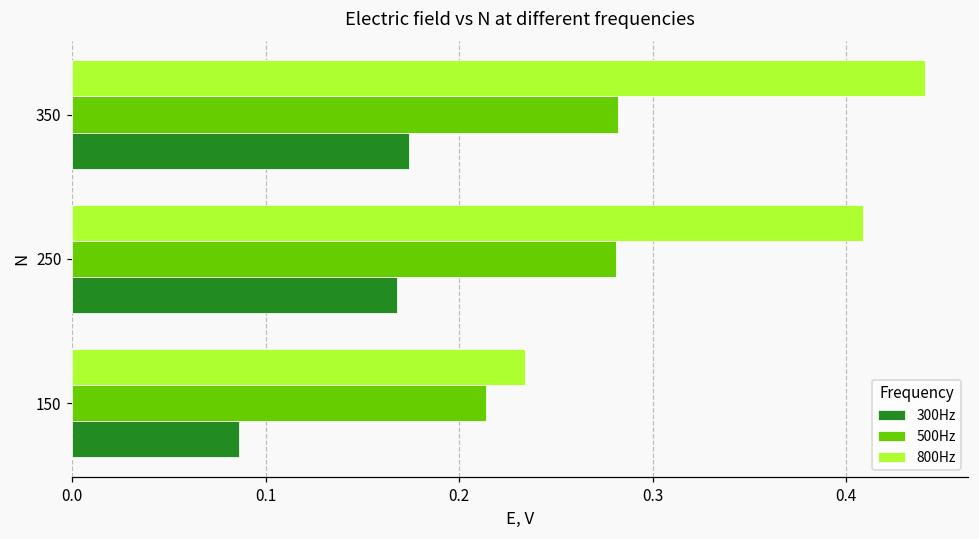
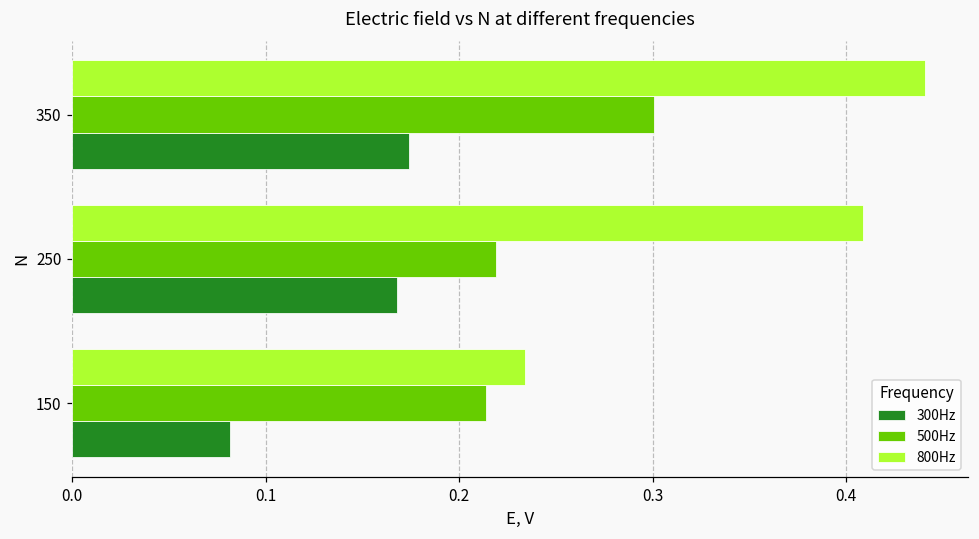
  {
    "300Hz": {
      "350": 0.174,
      "250": 0.168,
-     "150": 0.086
+     "150": 0.082
    },
    "500Hz": {
-     "350": 0.282,
-     "250": 0.281,
+     "350": 0.301,
+     "250": 0.219,
      "150": 0.214
    },
    "800Hz": {
      "350": 0.441,
      "250": 0.409,
      "150": 0.234
    }
  }
